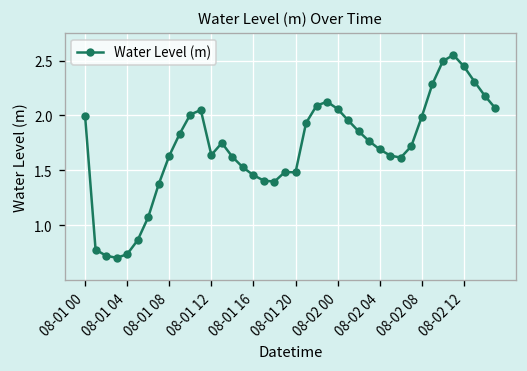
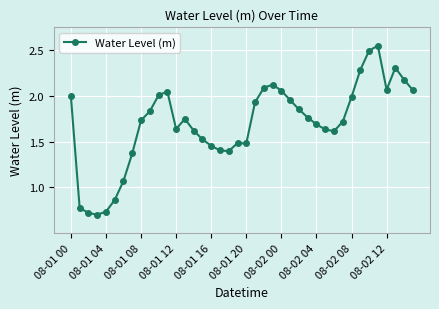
  {
    "08-01 00": 2.0,
    "08-01 04": 0.7,
-   "08-01 08": 1.6,
+   "08-01 08": 1.7,
    "08-01 12": 1.6,
    "08-01 16": 1.5,
    "08-01 20": 1.5,
    "08-02 00": 2.1,
    "08-02 04": 1.7,
    "08-02 08": 2.0,
-   "08-02 12": 2.4
+   "08-02 12": 2.1
  }
